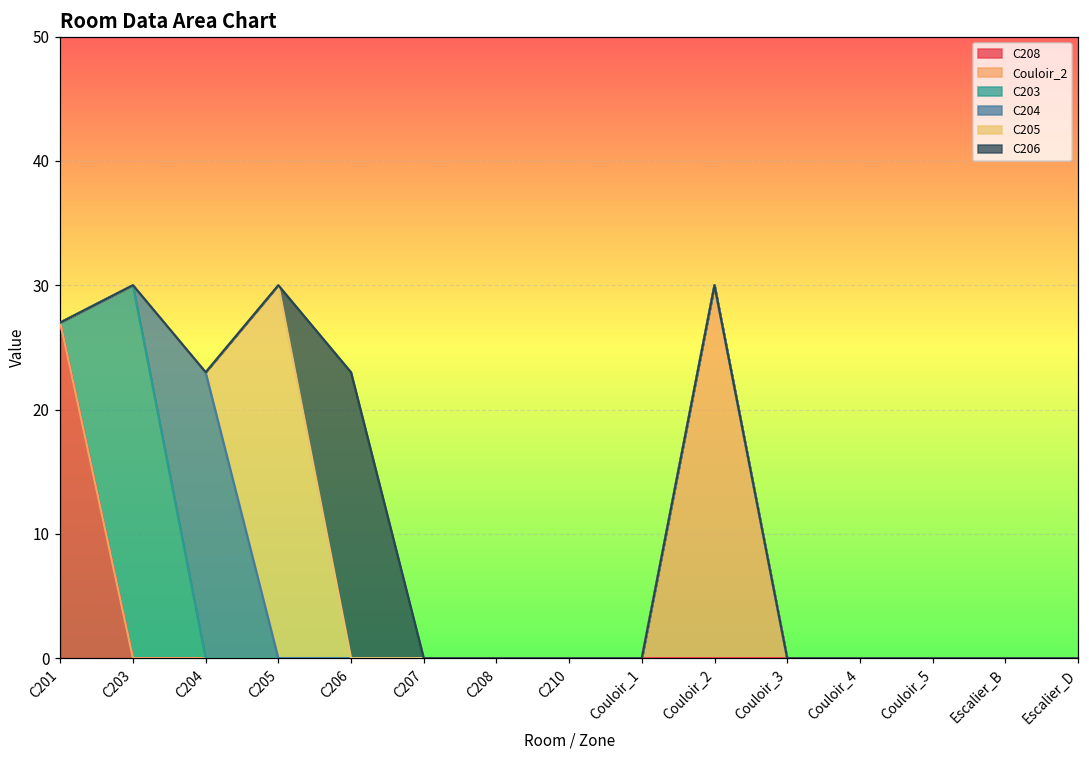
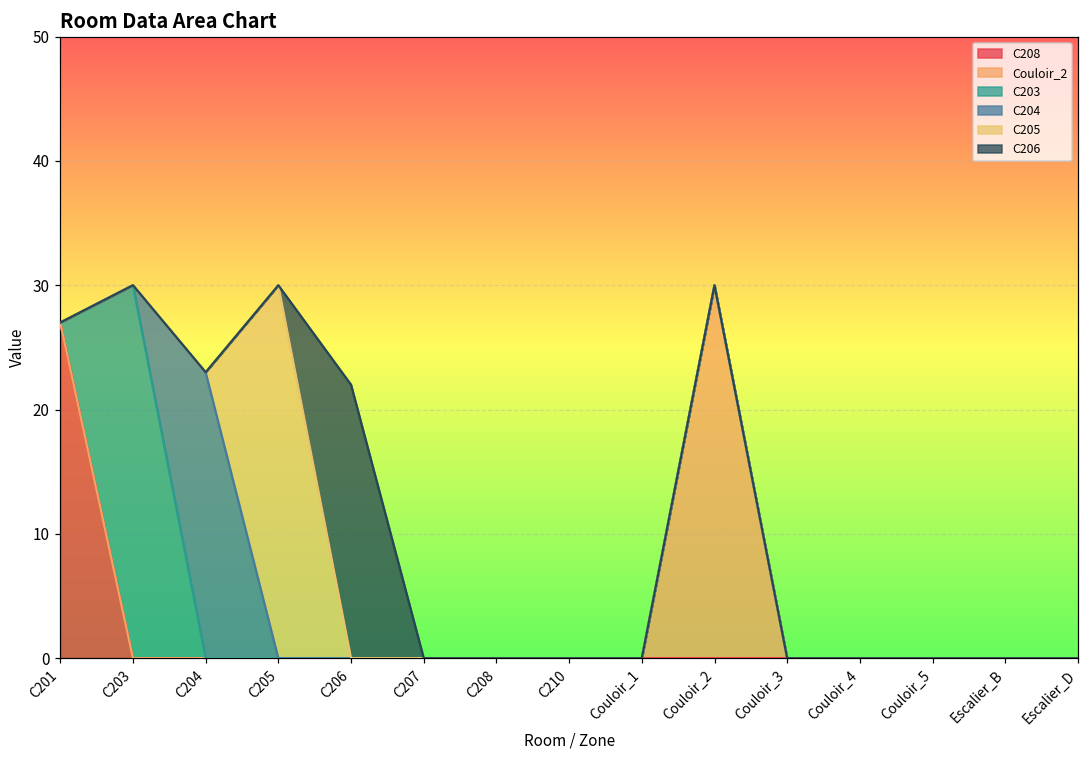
  {
    "C208": {
      "Couloir_2": 0
    },
    "C206": {
-     "C206": 23
+     "C206": 22
    }
  }
